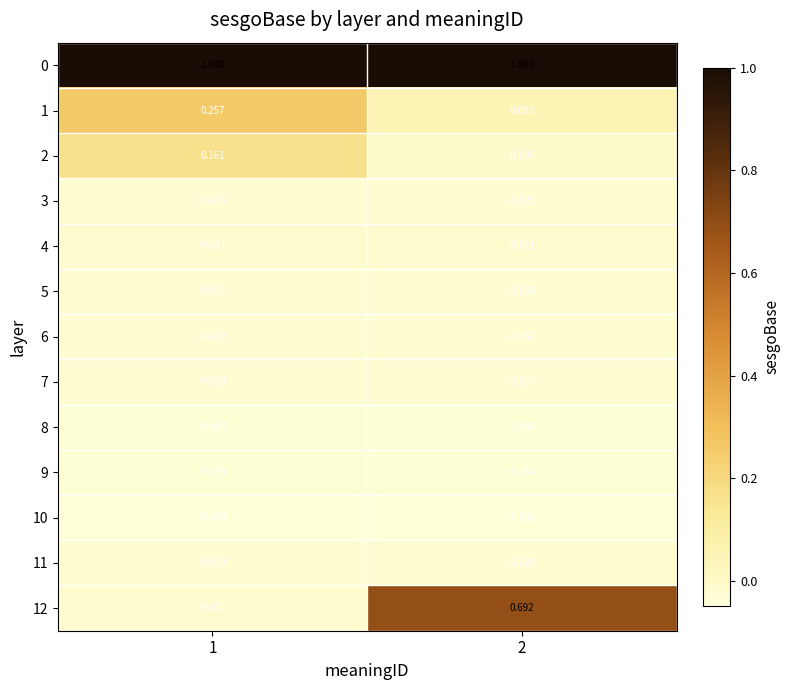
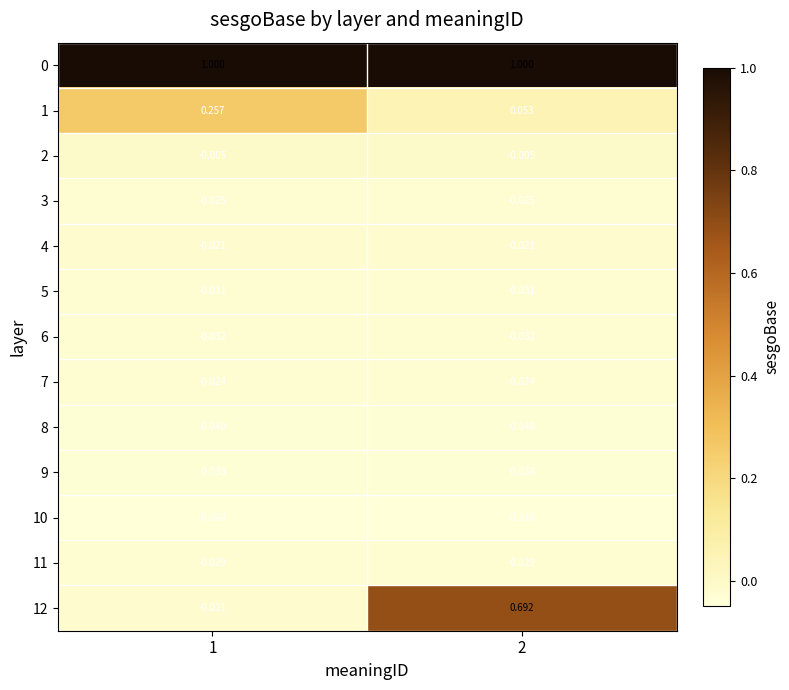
  {
    "1": {
      "1": 0.257,
      "2": 0.053
    },
    "2": {
-     "1": 0.161,
+     "1": -0.005,
      "2": -0.005
    },
    "4": {
      "1": -0.021,
      "2": -0.021
    },
    "12": {
      "1": -0.021,
      "2": 0.692
    }
  }
